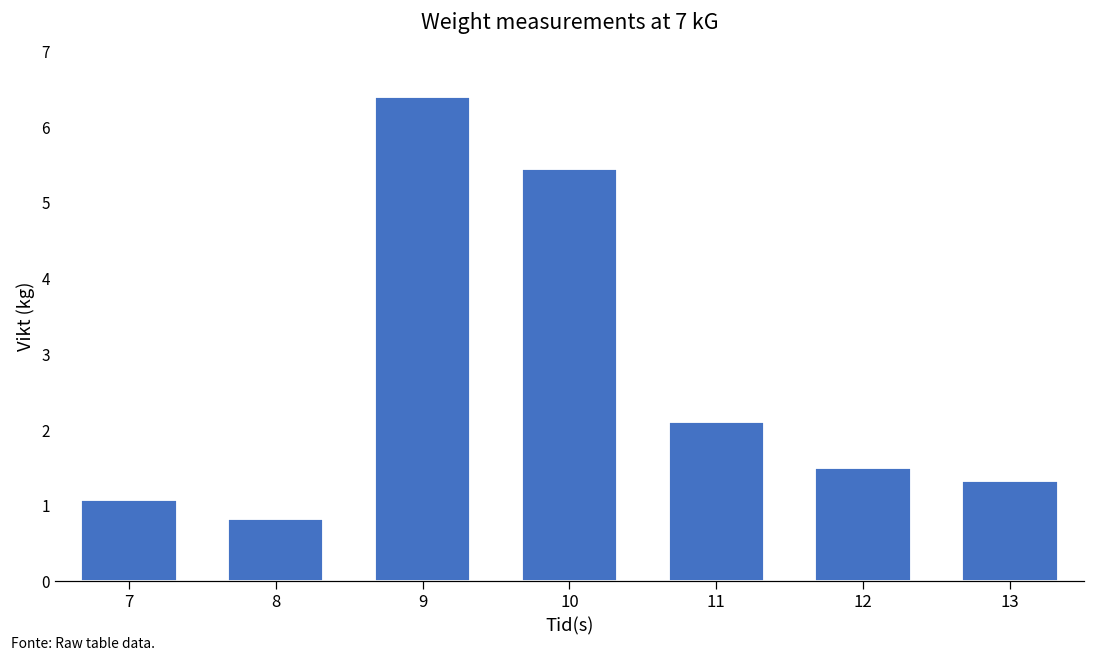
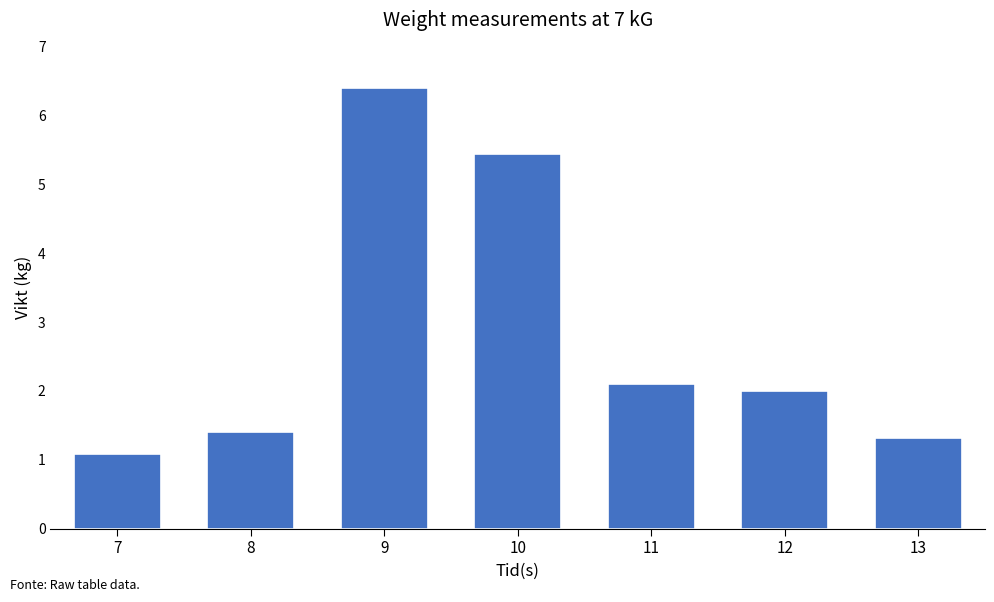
  {
    "7": 1.1,
-   "8": 0.8,
+   "8": 1.4,
    "9": 6.4,
    "10": 5.4,
    "11": 2.1,
-   "12": 1.5,
+   "12": 2.0,
    "13": 1.3
  }
